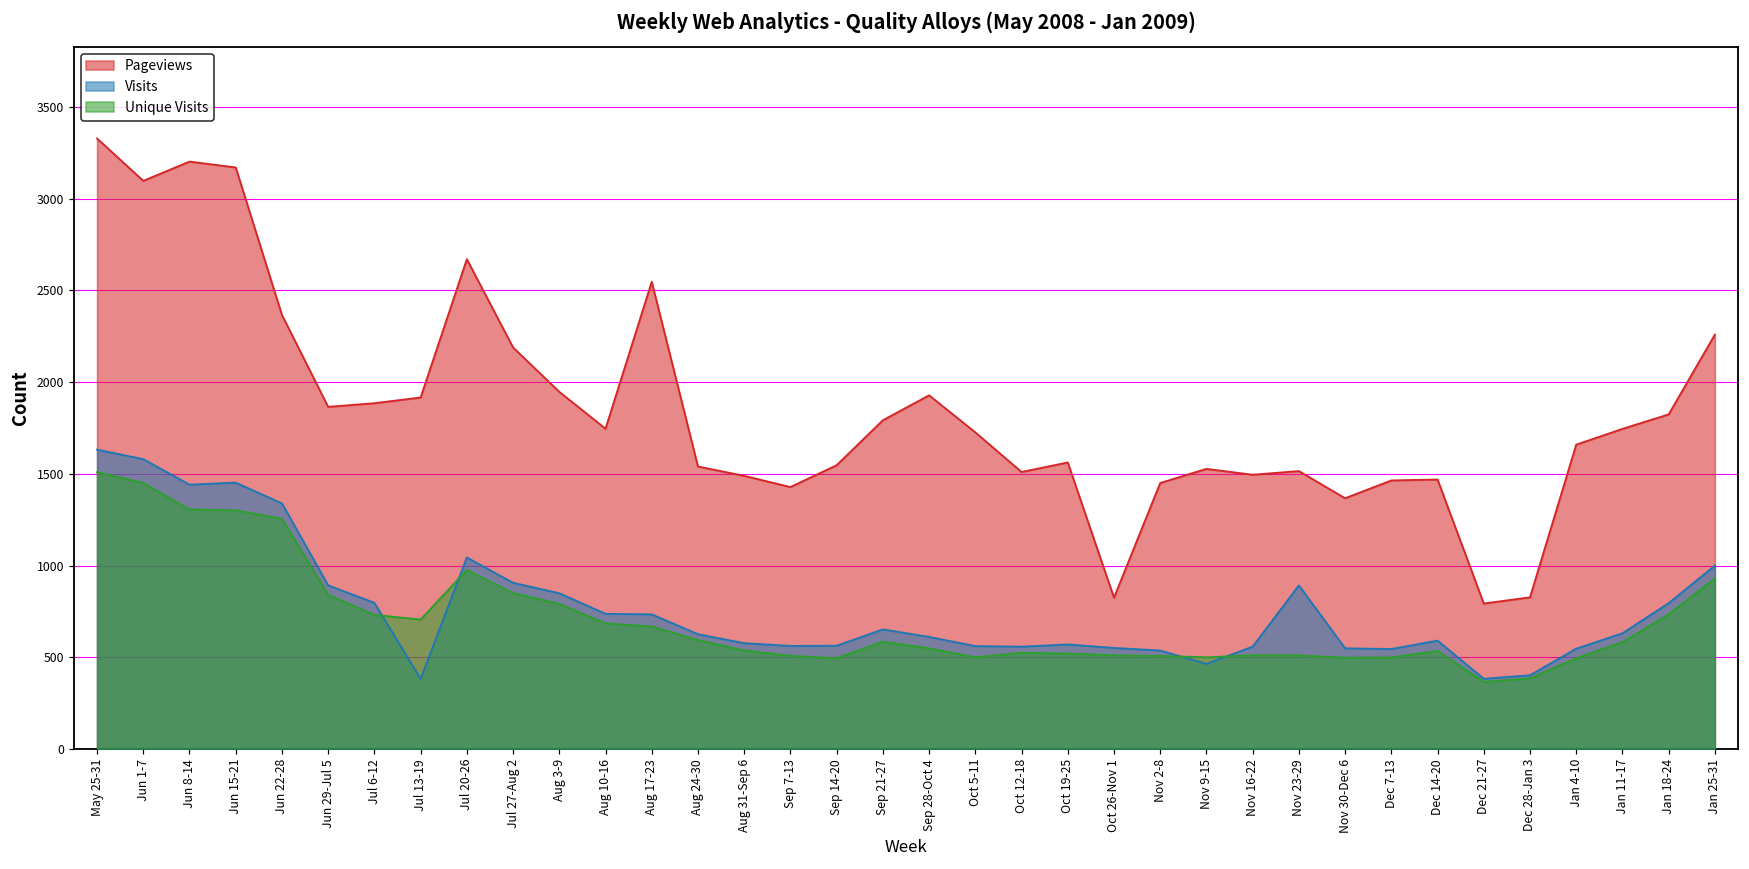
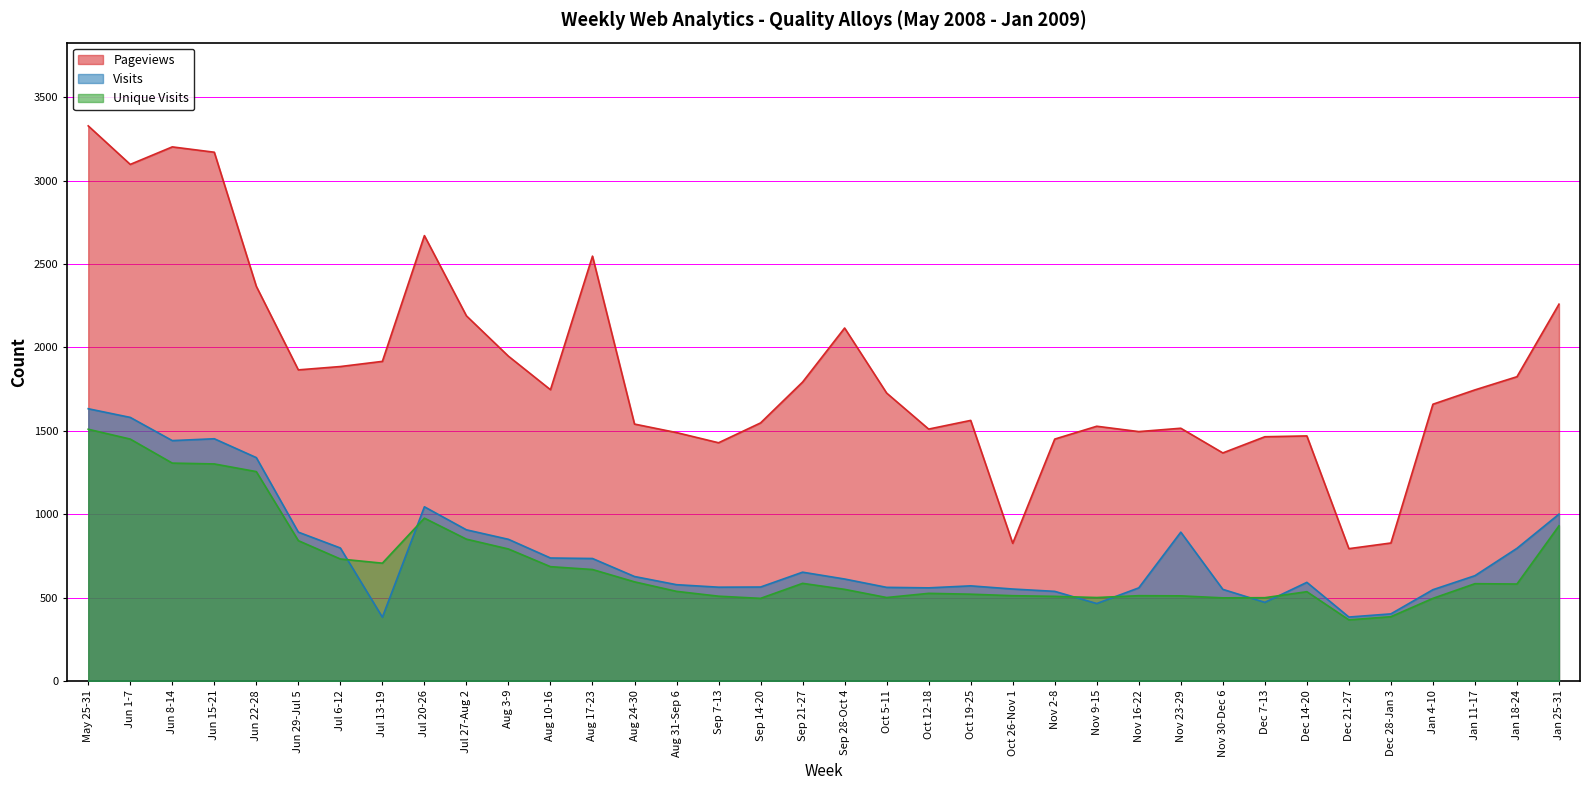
  {
    "Pageviews": {
      "May 25-31": 3330,
      "Jun 1-7": 3100,
      "Jun 8-14": 3200,
      "Jun 15-21": 3170,
      "Jun 22-28": 2370,
      "Jun 29-Jul 5": 1870,
      "Jul 6-12": 1890,
      "Jul 13-19": 1920,
      "Jul 20-26": 2670,
      "Jul 27-Aug 2": 2190,
      "Aug 3-9": 1950,
      "Aug 10-16": 1750,
      "Aug 17-23": 2550,
      "Aug 24-30": 1540,
      "Aug 31-Sep 6": 1490,
      "Sep 7-13": 1430,
      "Sep 14-20": 1550,
      "Sep 21-27": 1790,
-     "Sep 28-Oct 4": 1930,
+     "Sep 28-Oct 4": 2120,
      "Oct 5-11": 1730,
      "Oct 12-18": 1510,
      "Oct 19-25": 1560,
      "Oct 26-Nov 1": 830,
      "Nov 2-8": 1450,
      "Nov 9-15": 1530,
      "Nov 16-22": 1500,
      "Nov 23-29": 1520,
      "Nov 30-Dec 6": 1370,
      "Dec 7-13": 1460,
      "Dec 14-20": 1470,
      "Dec 21-27": 790,
      "Dec 28-Jan 3": 830,
      "Jan 4-10": 1660,
      "Jan 11-17": 1750,
      "Jan 18-24": 1820,
      "Jan 25-31": 2260
    },
    "Visits": {
      "May 25-31": 1630,
      "Jun 1-7": 1580,
      "Jun 8-14": 1440,
      "Jun 15-21": 1450,
      "Jun 22-28": 1340,
      "Jun 29-Jul 5": 890,
      "Jul 6-12": 800,
      "Jul 13-19": 380,
      "Jul 20-26": 1040,
      "Jul 27-Aug 2": 910,
      "Aug 3-9": 850,
      "Aug 10-16": 740,
      "Aug 17-23": 730,
      "Aug 24-30": 630,
      "Aug 31-Sep 6": 580,
      "Sep 7-13": 560,
      "Sep 14-20": 560,
      "Sep 21-27": 650,
      "Sep 28-Oct 4": 610,
      "Oct 5-11": 560,
      "Oct 12-18": 560,
      "Oct 19-25": 570,
      "Oct 26-Nov 1": 550,
      "Nov 2-8": 540,
      "Nov 9-15": 460,
      "Nov 16-22": 560,
      "Nov 23-29": 890,
      "Nov 30-Dec 6": 550,
-     "Dec 7-13": 550,
+     "Dec 7-13": 470,
      "Dec 14-20": 590,
      "Dec 21-27": 380,
      "Dec 28-Jan 3": 400,
      "Jan 4-10": 550,
      "Jan 11-17": 630,
      "Jan 18-24": 800,
      "Jan 25-31": 1000
    },
    "Unique Visits": {
      "May 25-31": 1510,
      "Jun 1-7": 1450,
      "Jun 8-14": 1310,
      "Jun 15-21": 1300,
      "Jun 22-28": 1260,
      "Jun 29-Jul 5": 840,
      "Jul 6-12": 730,
      "Jul 13-19": 710,
      "Jul 20-26": 980,
      "Jul 27-Aug 2": 850,
      "Aug 3-9": 790,
      "Aug 10-16": 690,
      "Aug 17-23": 670,
      "Aug 24-30": 590,
      "Aug 31-Sep 6": 540,
      "Sep 7-13": 510,
      "Sep 14-20": 500,
      "Sep 21-27": 590,
      "Sep 28-Oct 4": 550,
      "Oct 5-11": 500,
      "Oct 12-18": 530,
      "Oct 19-25": 520,
      "Oct 26-Nov 1": 510,
      "Nov 2-8": 510,
      "Nov 9-15": 500,
      "Nov 16-22": 510,
      "Nov 23-29": 510,
      "Nov 30-Dec 6": 500,
      "Dec 7-13": 500,
      "Dec 14-20": 540,
      "Dec 21-27": 370,
      "Dec 28-Jan 3": 390,
      "Jan 4-10": 500,
      "Jan 11-17": 580,
-     "Jan 18-24": 730,
+     "Jan 18-24": 580,
      "Jan 25-31": 930
    }
  }
